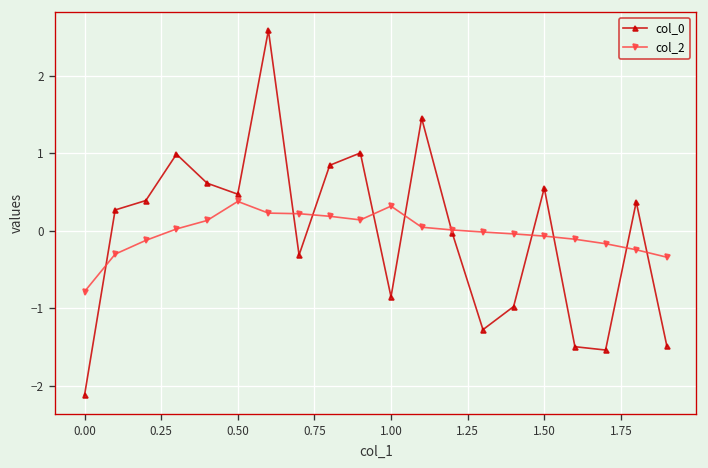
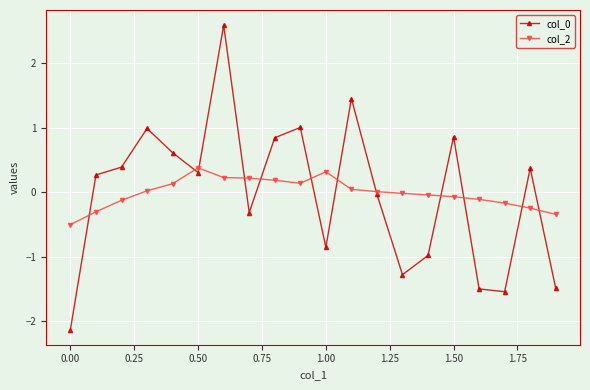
  {
    "col_0": {
      "0.00": -2.1,
-     "0.50": 0.5,
+     "0.50": 0.3,
      "1.00": -0.9,
-     "1.50": 0.6
+     "1.50": 0.9
    },
    "col_2": {
-     "0.00": -0.8,
+     "0.00": -0.5,
      "0.50": 0.4,
      "1.00": 0.3,
      "1.50": -0.1
    }
  }
